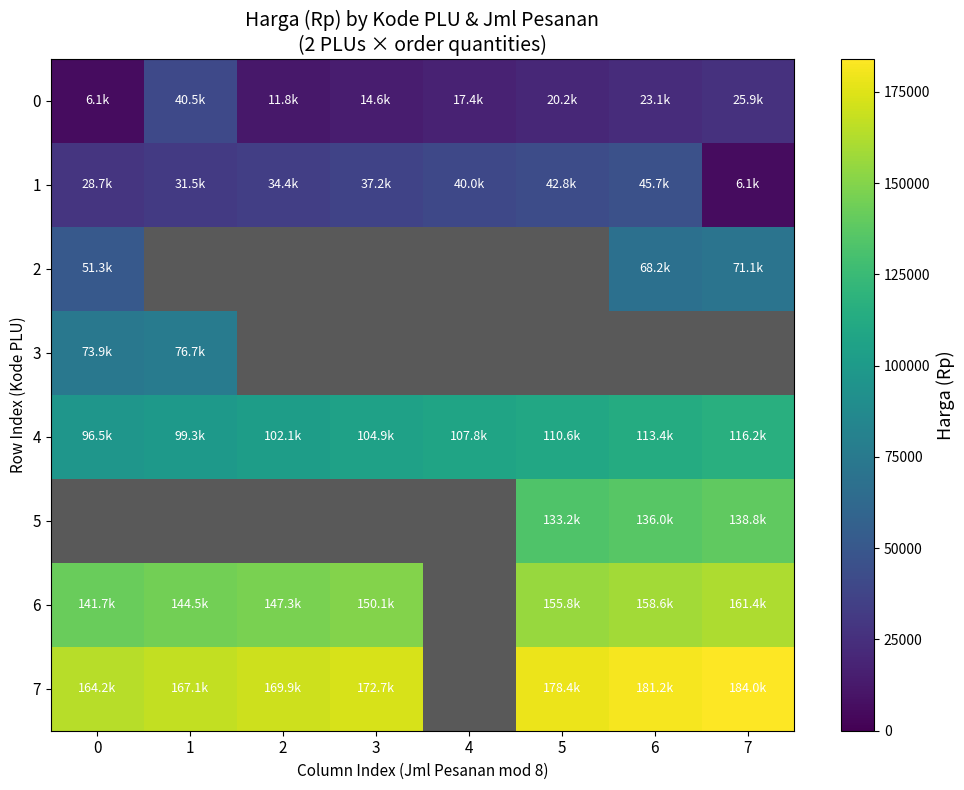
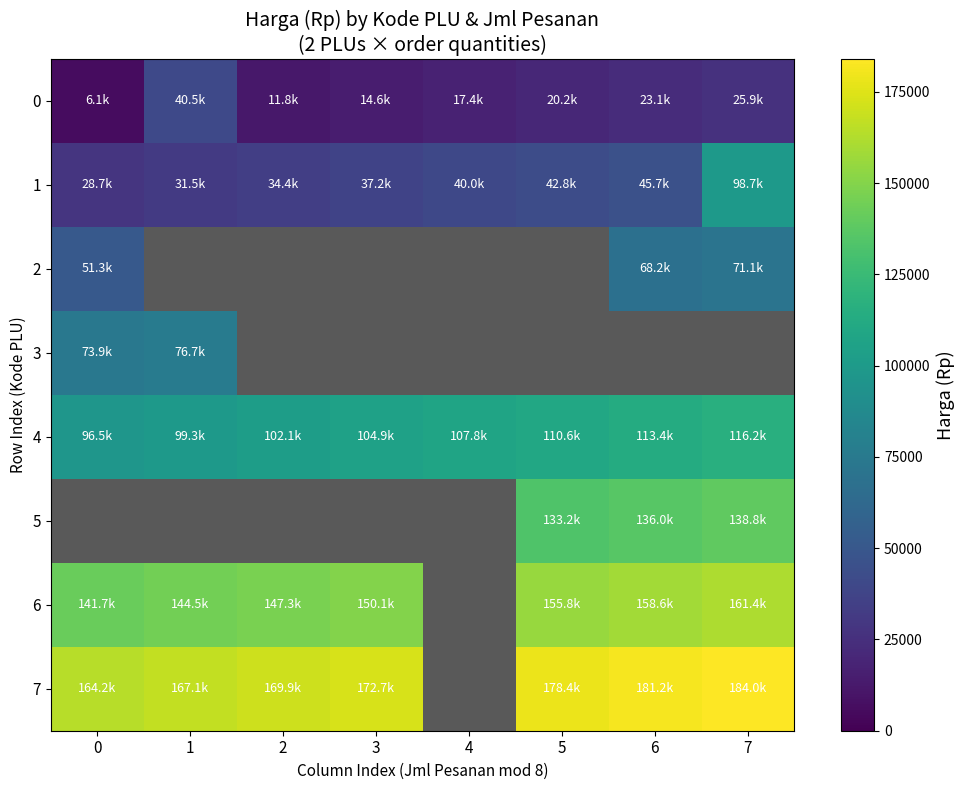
  {
    "0": {
      "0": "6.1k",
      "1": "40.5k",
      "2": "11.8k",
      "3": "14.6k",
      "4": "17.4k",
      "5": "20.2k",
      "6": "23.1k",
      "7": "25.9k"
    },
    "1": {
      "0": "28.7k",
      "1": "31.5k",
      "2": "34.4k",
      "3": "37.2k",
      "4": "40.0k",
      "5": "42.8k",
      "6": "45.7k",
-     "7": "6.1k"
+     "7": "98.7k"
    },
    "2": {
      "0": "51.3k",
      "6": "68.2k",
      "7": "71.1k"
    },
    "3": {
      "0": "73.9k",
      "1": "76.7k"
    },
    "4": {
      "0": "96.5k",
      "1": "99.3k",
      "2": "102.1k",
      "3": "104.9k",
      "4": "107.8k",
      "5": "110.6k",
      "6": "113.4k",
      "7": "116.2k"
    },
    "5": {
      "5": "133.2k",
      "6": "136.0k",
      "7": "138.8k"
    },
    "6": {
      "0": "141.7k",
      "1": "144.5k",
      "2": "147.3k",
      "3": "150.1k",
      "5": "155.8k",
      "6": "158.6k",
      "7": "161.4k"
    },
    "7": {
      "0": "164.2k",
      "1": "167.1k",
      "2": "169.9k",
      "3": "172.7k",
      "5": "178.4k",
      "6": "181.2k",
      "7": "184.0k"
    }
  }
